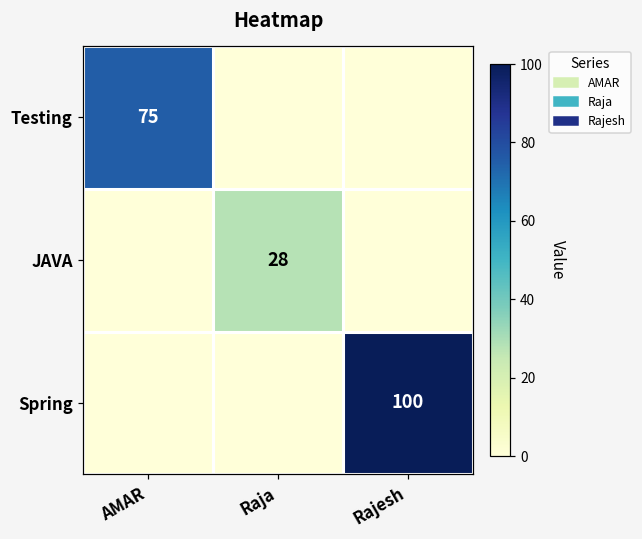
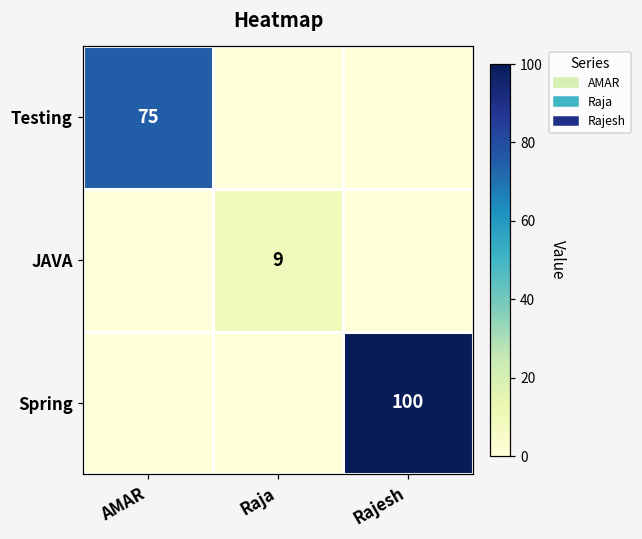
  {
    "Testing": {
      "AMAR": 75
    },
    "JAVA": {
-     "Raja": 28
+     "Raja": 9
    },
    "Spring": {
      "Rajesh": 100
    }
  }
